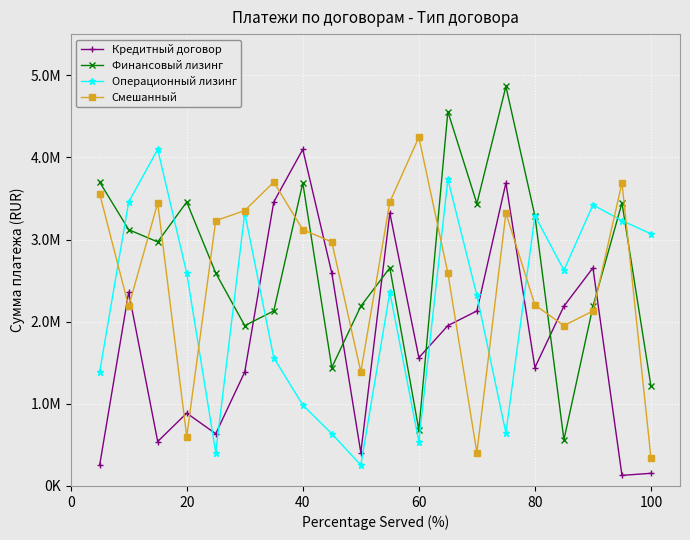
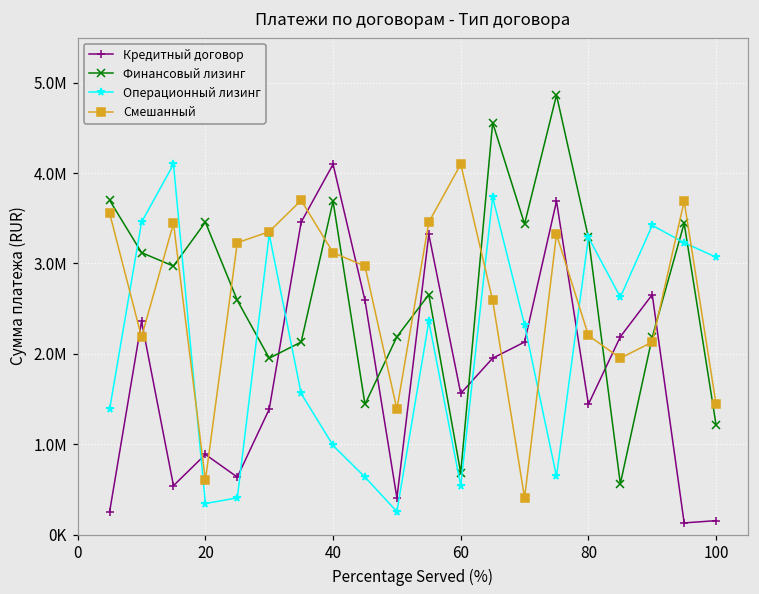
  {
    "Кредитный договор": {
      "20": 900000,
      "40": 4100000,
      "60": 1600000,
      "80": 1400000,
      "100": 200000
    },
    "Финансовый лизинг": {
      "20": 3500000,
      "40": 3700000,
      "60": 700000,
      "100": 1200000
    },
    "Операционный лизинг": {
-     "20": 2600000,
+     "20": 300000,
      "40": 1000000,
      "60": 500000,
      "100": 3100000
    },
    "Смешанный": {
      "20": 600000,
      "40": 3100000,
-     "60": 4200000,
+     "60": 4100000,
      "80": 2200000,
-     "100": 300000
+     "100": 1400000
    }
  }
